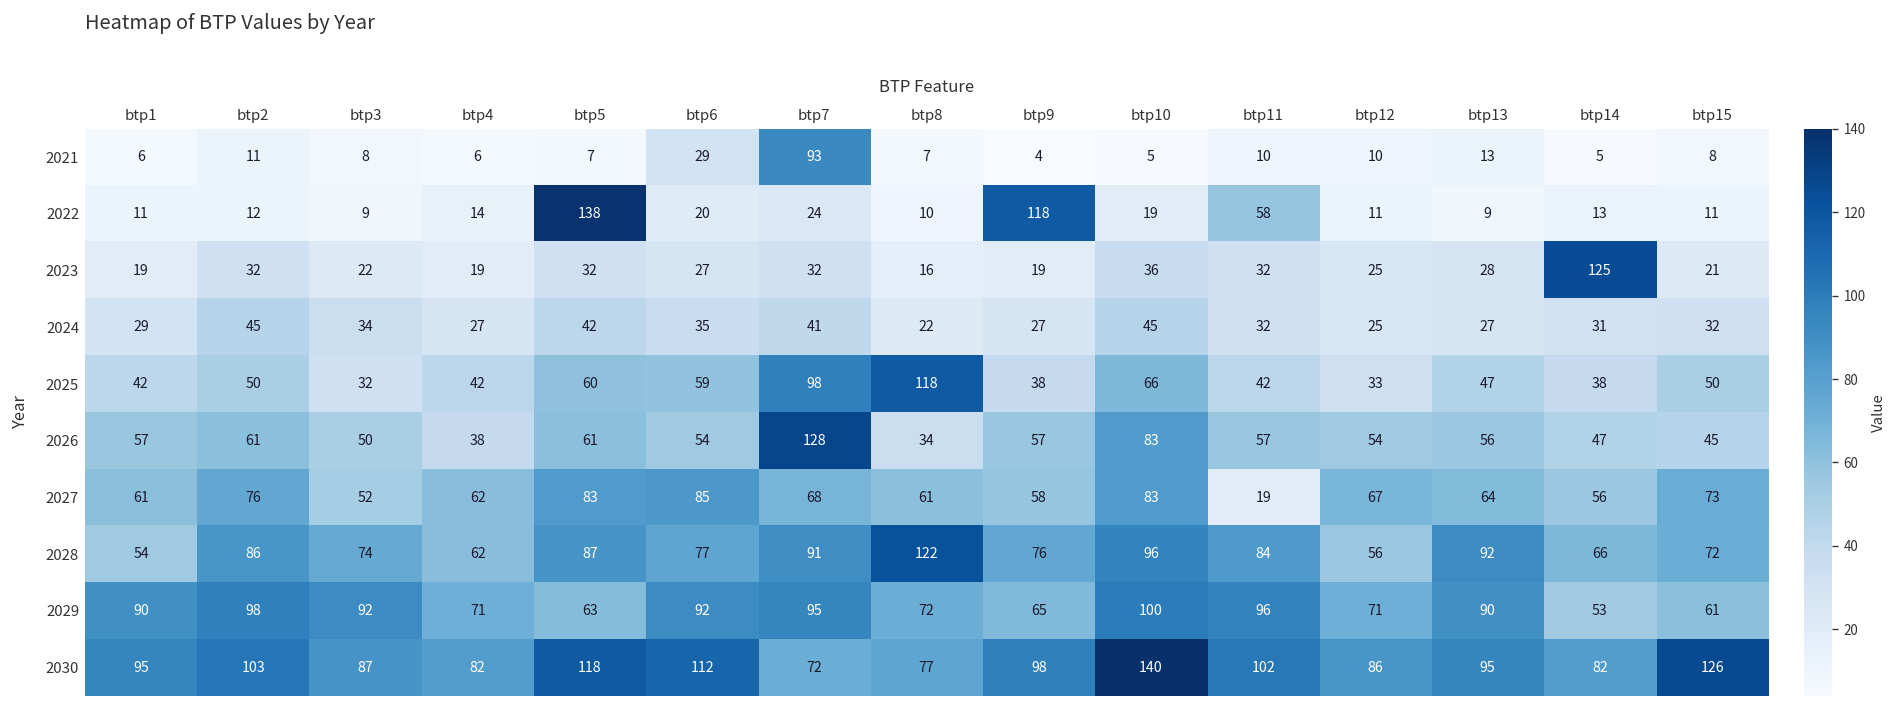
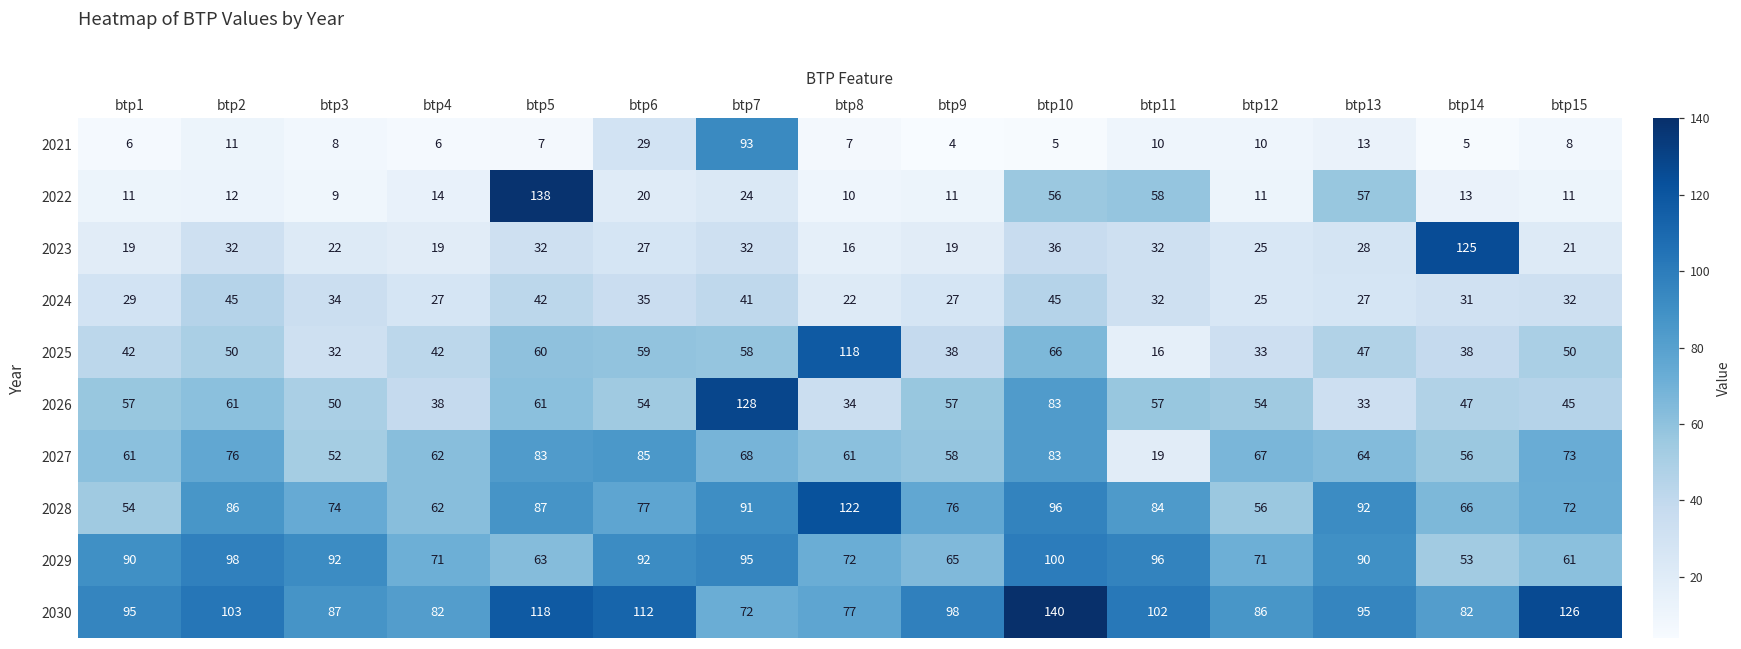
  {
    "2021": {
      "btp1": 6,
      "btp2": 11,
      "btp3": 8,
      "btp4": 6,
      "btp5": 7,
      "btp6": 29,
      "btp7": 93,
      "btp8": 7,
      "btp9": 4,
      "btp10": 5,
      "btp11": 10,
      "btp12": 10,
      "btp13": 13,
      "btp14": 5,
      "btp15": 8
    },
    "2022": {
      "btp1": 11,
      "btp2": 12,
      "btp3": 9,
      "btp4": 14,
      "btp5": 138,
      "btp6": 20,
      "btp7": 24,
      "btp8": 10,
-     "btp9": 118,
-     "btp10": 19,
+     "btp9": 11,
+     "btp10": 56,
      "btp11": 58,
      "btp12": 11,
-     "btp13": 9,
+     "btp13": 57,
      "btp14": 13,
      "btp15": 11
    },
    "2023": {
      "btp1": 19,
      "btp2": 32,
      "btp3": 22,
      "btp4": 19,
      "btp5": 32,
      "btp6": 27,
      "btp7": 32,
      "btp8": 16,
      "btp9": 19,
      "btp10": 36,
      "btp11": 32,
      "btp12": 25,
      "btp13": 28,
      "btp14": 125,
      "btp15": 21
    },
    "2024": {
      "btp1": 29,
      "btp2": 45,
      "btp3": 34,
      "btp4": 27,
      "btp5": 42,
      "btp6": 35,
      "btp7": 41,
      "btp8": 22,
      "btp9": 27,
      "btp10": 45,
      "btp11": 32,
      "btp12": 25,
      "btp13": 27,
      "btp14": 31,
      "btp15": 32
    },
    "2025": {
      "btp1": 42,
      "btp2": 50,
      "btp3": 32,
      "btp4": 42,
      "btp5": 60,
      "btp6": 59,
-     "btp7": 98,
+     "btp7": 58,
      "btp8": 118,
      "btp9": 38,
      "btp10": 66,
-     "btp11": 42,
+     "btp11": 16,
      "btp12": 33,
      "btp13": 47,
      "btp14": 38,
      "btp15": 50
    },
    "2026": {
      "btp1": 57,
      "btp2": 61,
      "btp3": 50,
      "btp4": 38,
      "btp5": 61,
      "btp6": 54,
      "btp7": 128,
      "btp8": 34,
      "btp9": 57,
      "btp10": 83,
      "btp11": 57,
      "btp12": 54,
-     "btp13": 56,
+     "btp13": 33,
      "btp14": 47,
      "btp15": 45
    },
    "2027": {
      "btp1": 61,
      "btp2": 76,
      "btp3": 52,
      "btp4": 62,
      "btp5": 83,
      "btp6": 85,
      "btp7": 68,
      "btp8": 61,
      "btp9": 58,
      "btp10": 83,
      "btp11": 19,
      "btp12": 67,
      "btp13": 64,
      "btp14": 56,
      "btp15": 73
    },
    "2028": {
      "btp1": 54,
      "btp2": 86,
      "btp3": 74,
      "btp4": 62,
      "btp5": 87,
      "btp6": 77,
      "btp7": 91,
      "btp8": 122,
      "btp9": 76,
      "btp10": 96,
      "btp11": 84,
      "btp12": 56,
      "btp13": 92,
      "btp14": 66,
      "btp15": 72
    },
    "2029": {
      "btp1": 90,
      "btp2": 98,
      "btp3": 92,
      "btp4": 71,
      "btp5": 63,
      "btp6": 92,
      "btp7": 95,
      "btp8": 72,
      "btp9": 65,
      "btp10": 100,
      "btp11": 96,
      "btp12": 71,
      "btp13": 90,
      "btp14": 53,
      "btp15": 61
    },
    "2030": {
      "btp1": 95,
      "btp2": 103,
      "btp3": 87,
      "btp4": 82,
      "btp5": 118,
      "btp6": 112,
      "btp7": 72,
      "btp8": 77,
      "btp9": 98,
      "btp10": 140,
      "btp11": 102,
      "btp12": 86,
      "btp13": 95,
      "btp14": 82,
      "btp15": 126
    }
  }
